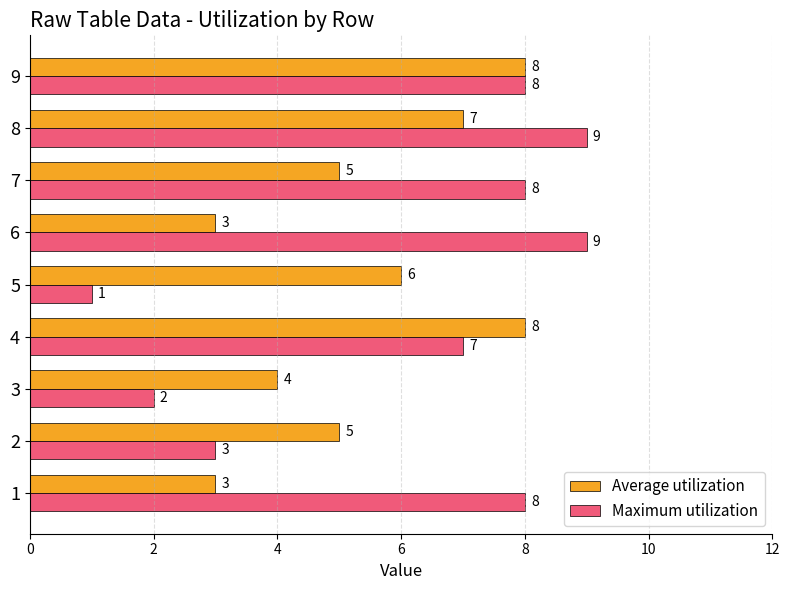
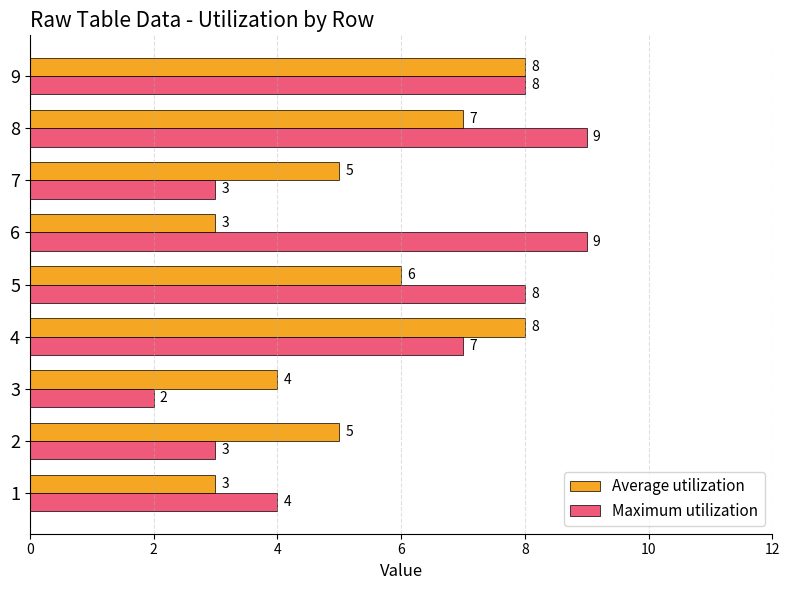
  {
    "Average utilization": {
      "9": 8,
      "8": 7,
      "7": 5,
      "6": 3,
      "5": 6,
      "4": 8,
      "3": 4,
      "2": 5,
      "1": 3
    },
    "Maximum utilization": {
      "9": 8,
      "8": 9,
-     "7": 8,
+     "7": 3,
      "6": 9,
-     "5": 1,
+     "5": 8,
      "4": 7,
      "3": 2,
      "2": 3,
-     "1": 8
+     "1": 4
    }
  }
